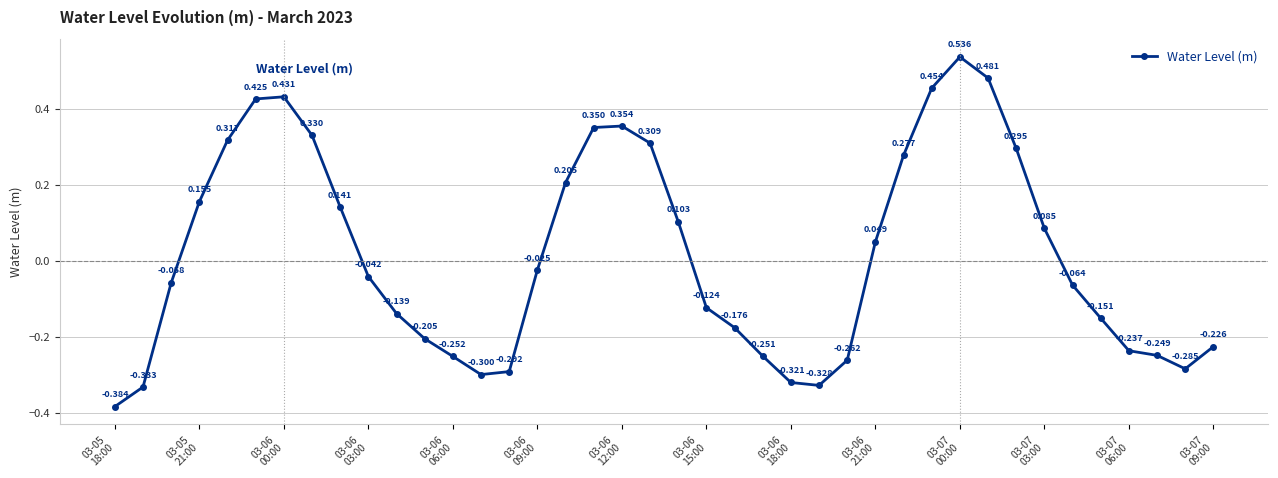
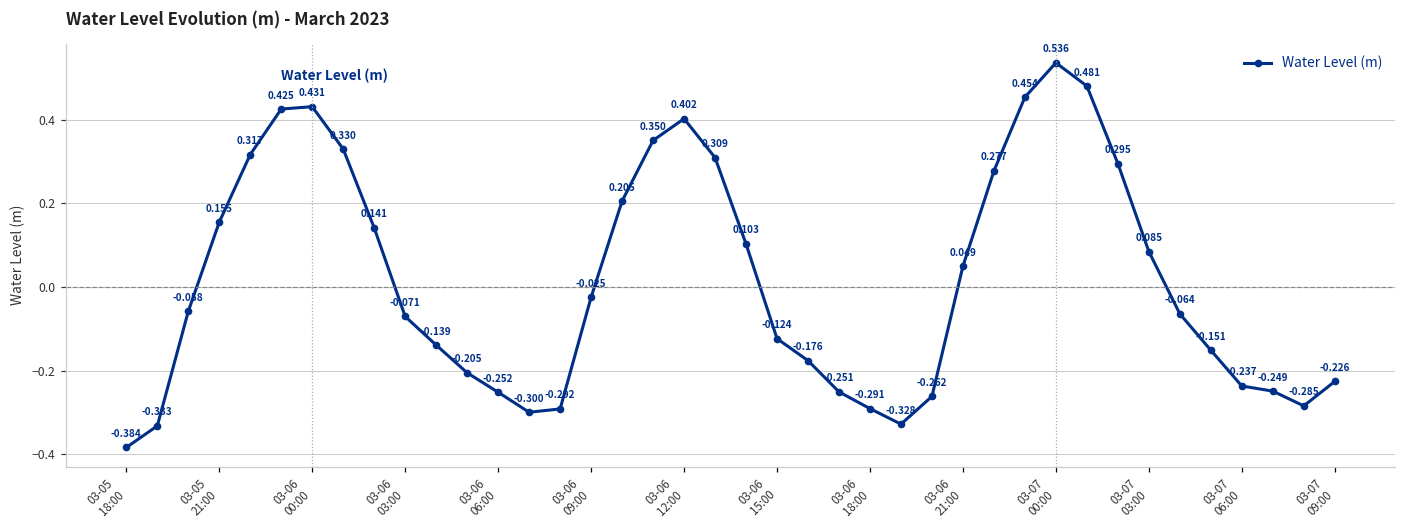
  {
    "03-05 18:00": -0.384,
    "03-05 21:00": 0.155,
    "03-06 00:00": 0.431,
-   "03-06 03:00": -0.042,
+   "03-06 03:00": -0.071,
    "03-06 06:00": -0.252,
    "03-06 09:00": -0.025,
-   "03-06 12:00": 0.354,
+   "03-06 12:00": 0.402,
    "03-06 15:00": -0.124,
-   "03-06 18:00": -0.321,
+   "03-06 18:00": -0.291,
    "03-06 21:00": 0.049,
    "03-07 00:00": 0.536,
    "03-07 03:00": 0.085,
    "03-07 06:00": -0.237,
    "03-07 09:00": -0.226
  }
